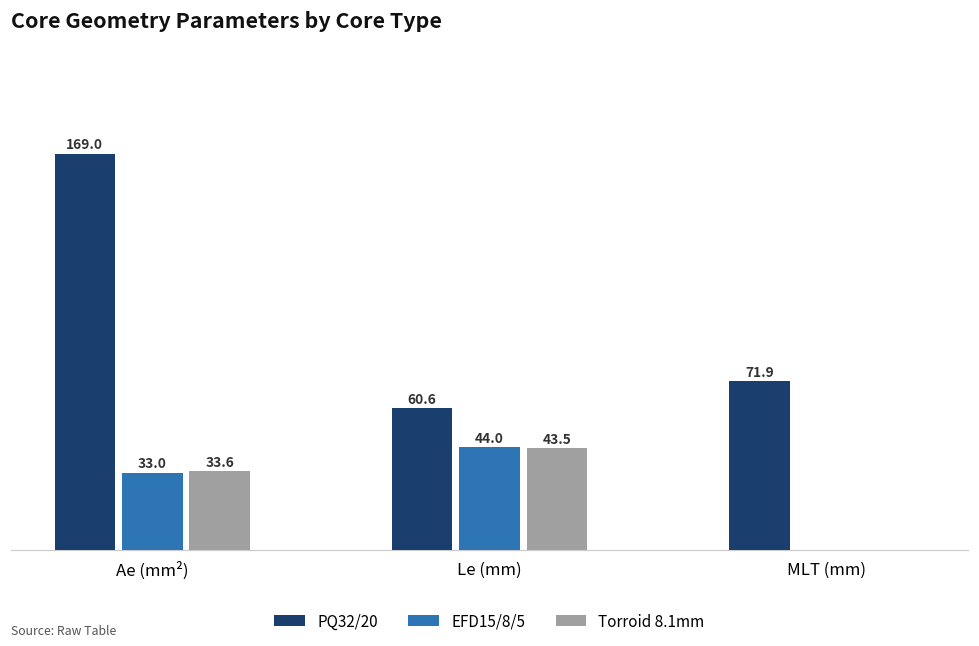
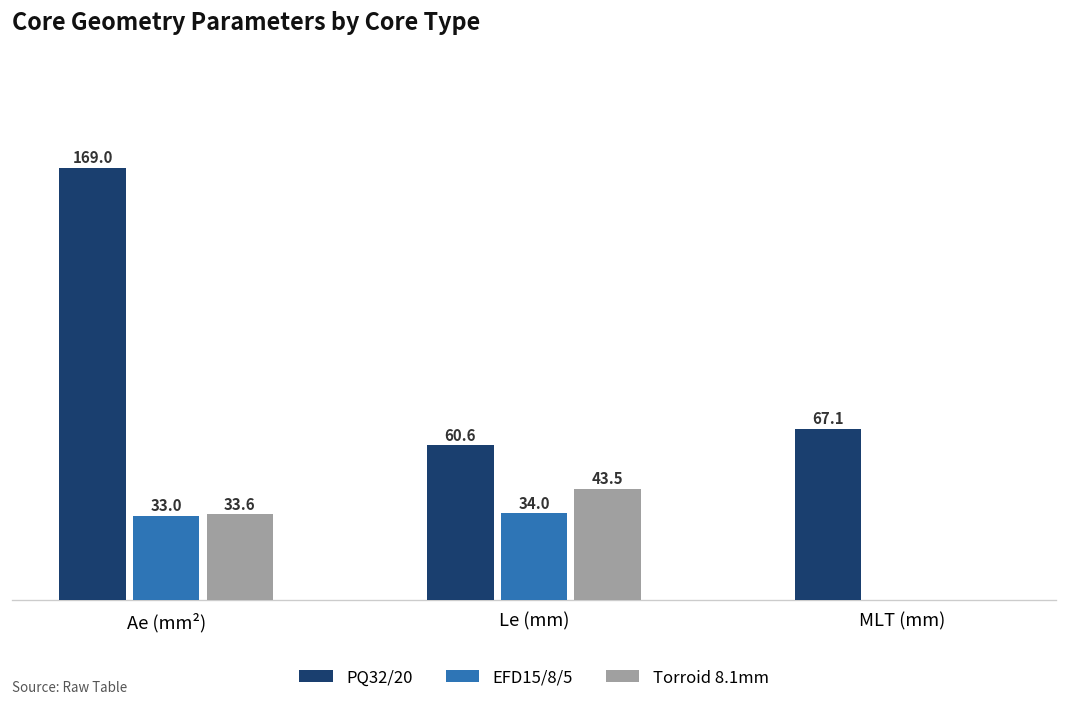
  {
    "PQ32/20": {
      "Ae (mm²)": 169.0,
      "Le (mm)": 60.6,
-     "MLT (mm)": 71.9
+     "MLT (mm)": 67.1
    },
    "EFD15/8/5": {
      "Ae (mm²)": 33.0,
-     "Le (mm)": 44.0
+     "Le (mm)": 34.0
    },
    "Torroid 8.1mm": {
      "Ae (mm²)": 33.6,
      "Le (mm)": 43.5
    }
  }
